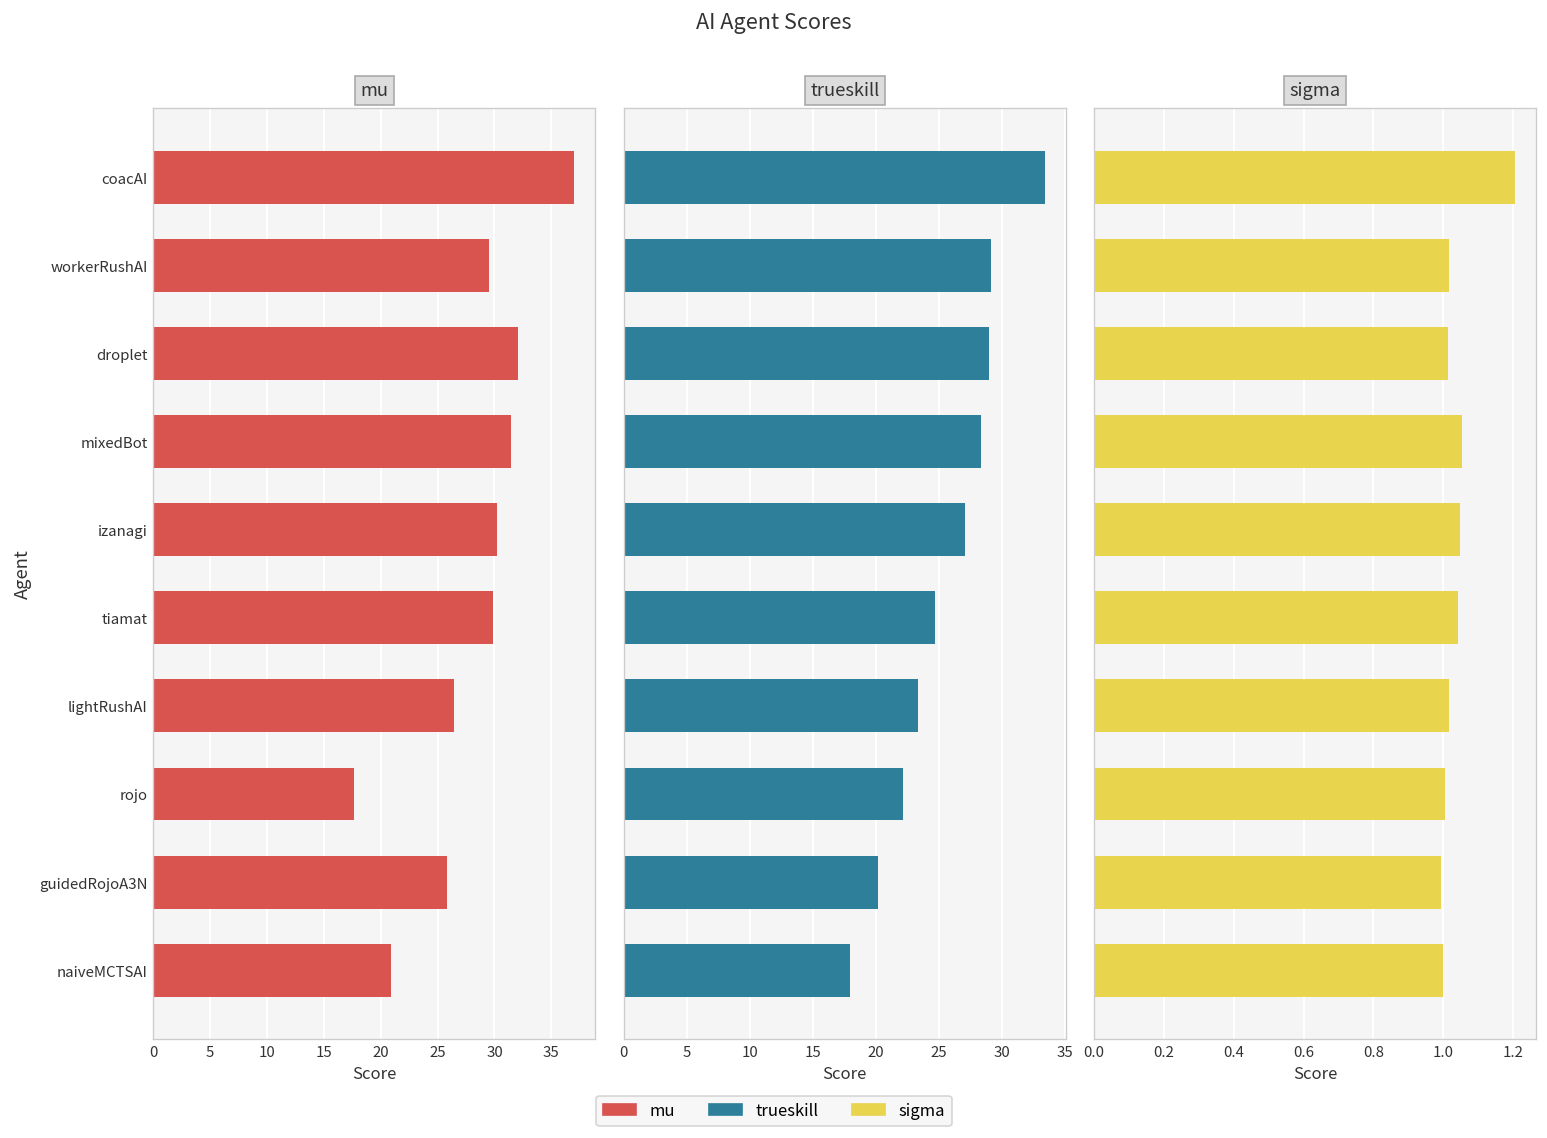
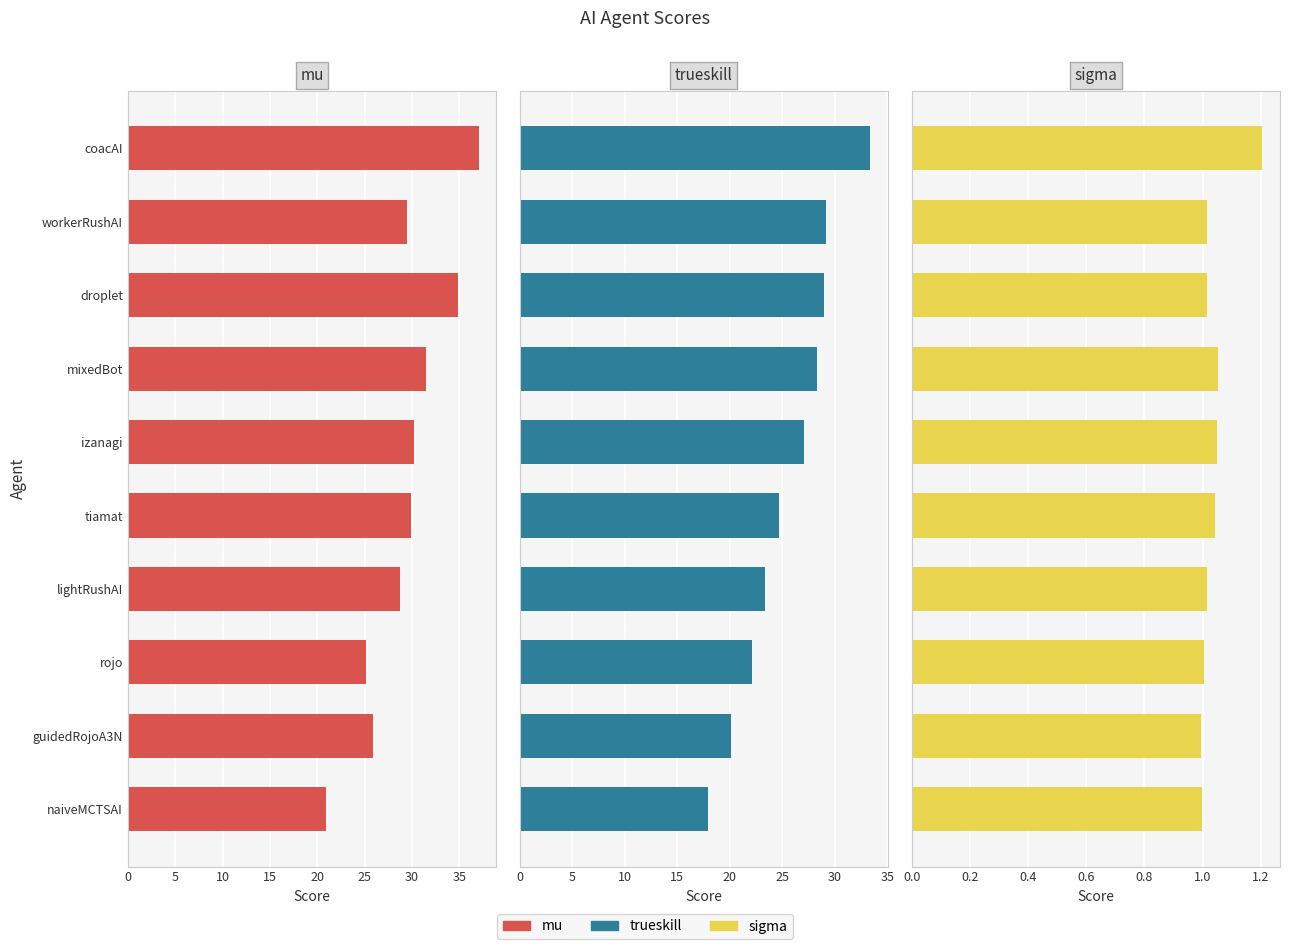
  {
    "mu": {
      "coacAI": 37,
      "workerRushAI": 29,
-     "droplet": 32,
+     "droplet": 35,
      "mixedBot": 31,
      "izanagi": 30,
      "tiamat": 30,
-     "lightRushAI": 26,
-     "rojo": 18,
+     "lightRushAI": 29,
+     "rojo": 25,
      "guidedRojoA3N": 26,
      "naiveMCTSAI": 21
    }
  }
